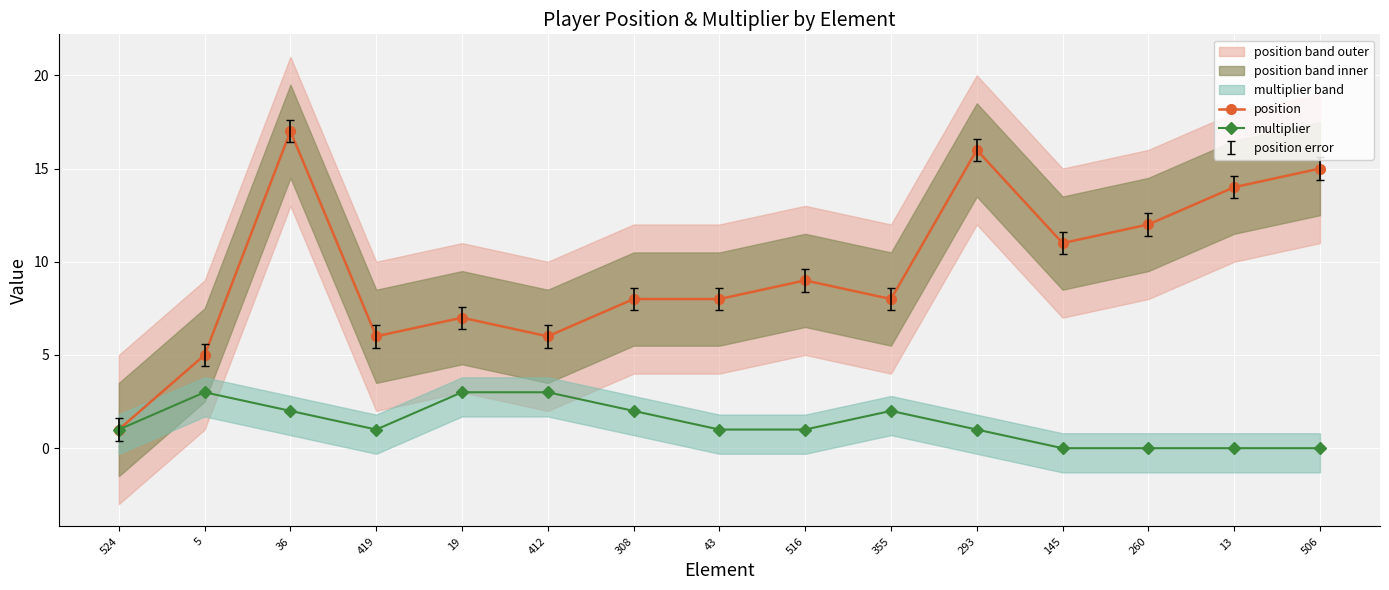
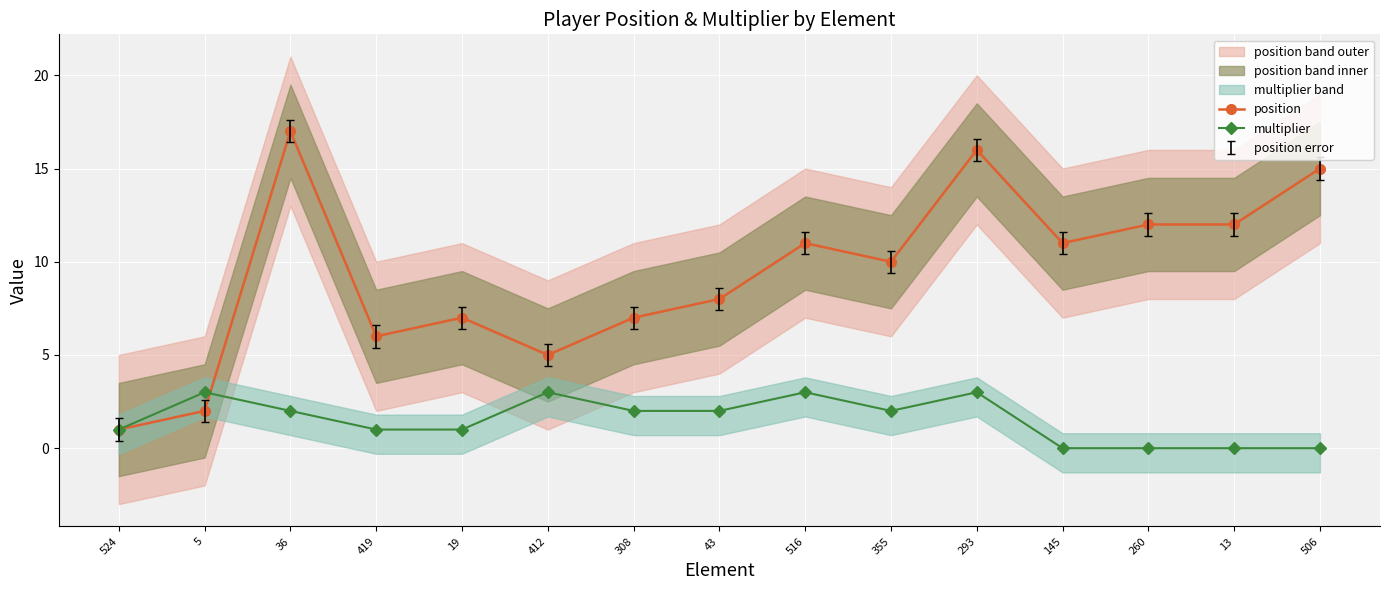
  {
    "position": {
-     "5": 5,
+     "5": 2,
      "36": 17,
      "419": 6,
      "19": 7,
-     "412": 6,
-     "308": 8,
+     "412": 5,
+     "308": 7,
      "43": 8,
-     "516": 9,
-     "355": 8,
+     "516": 11,
+     "355": 10,
      "293": 16,
      "145": 11,
      "260": 12,
-     "13": 14,
+     "13": 12,
      "506": 15
    },
    "multiplier": {
      "5": 3,
      "36": 2,
      "419": 1,
-     "19": 3,
+     "19": 1,
      "412": 3,
      "308": 2,
-     "43": 1,
-     "516": 1,
+     "43": 2,
+     "516": 3,
      "355": 2,
-     "293": 1,
+     "293": 3,
      "145": 0,
      "260": 0,
      "13": 0,
      "506": 0
    }
  }
